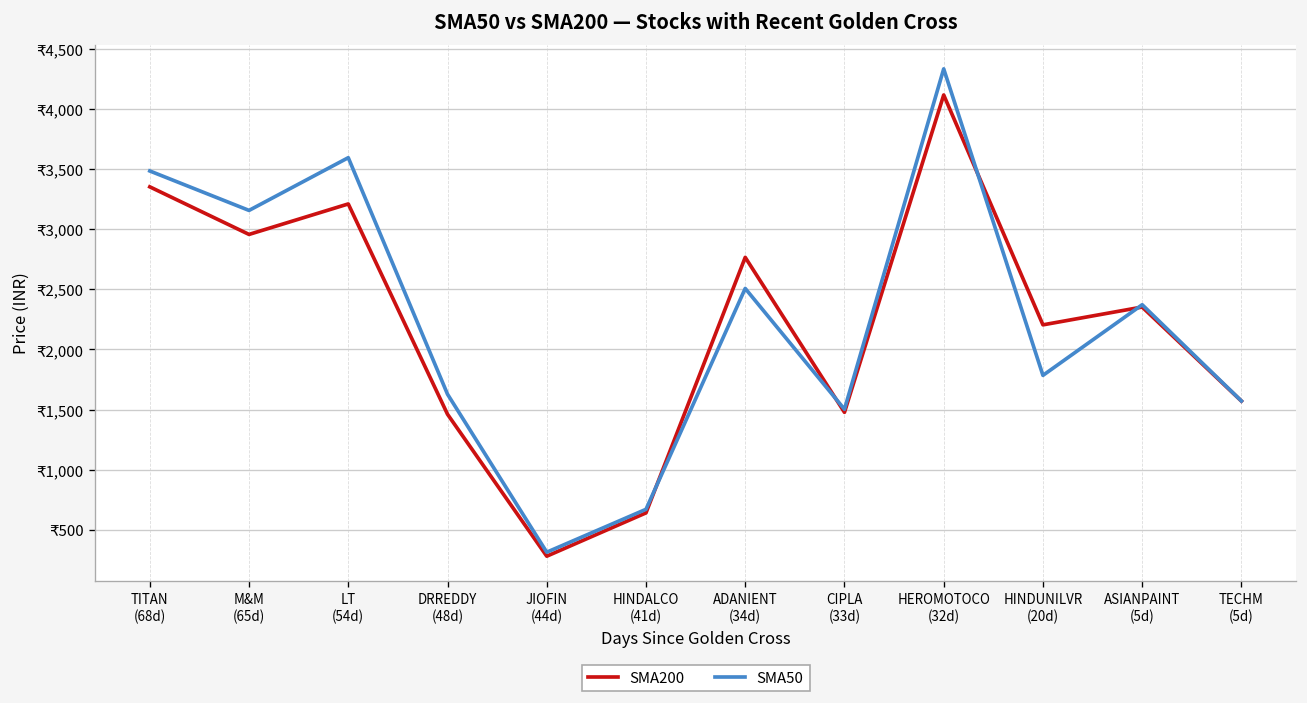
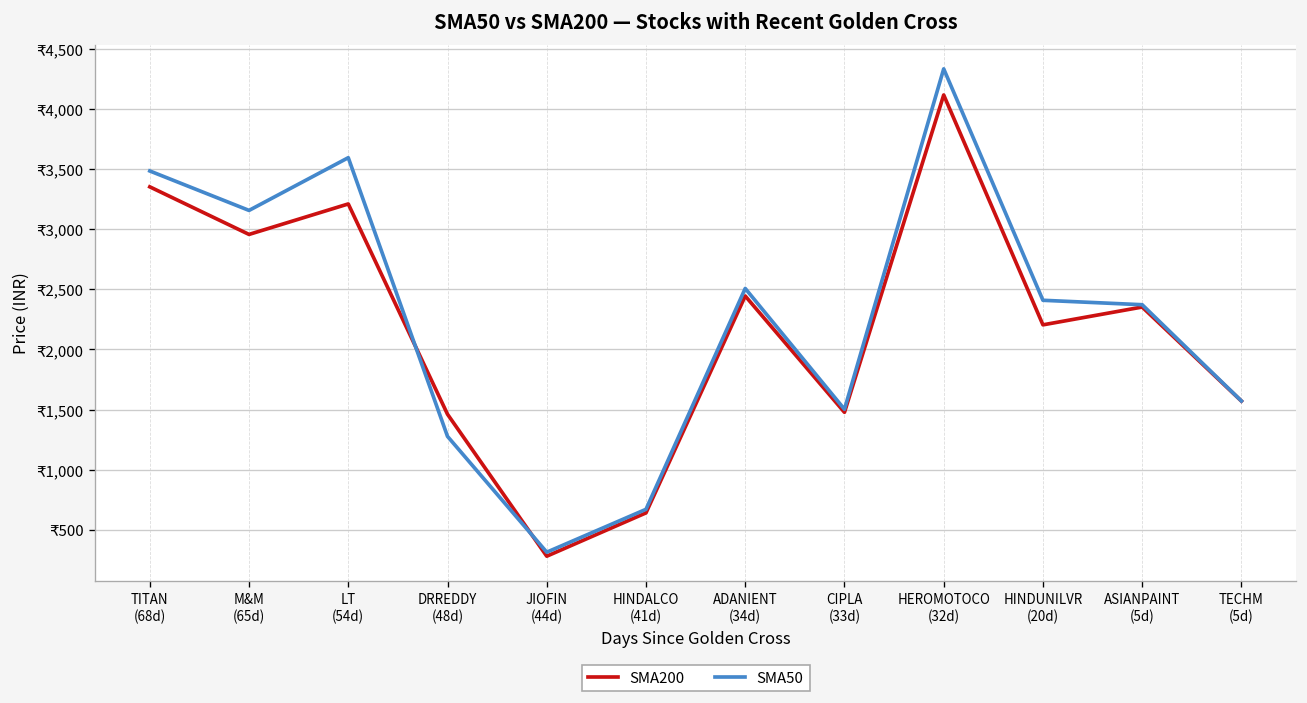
  {
    "SMA200": {
      "TITAN (68d)": "₹3,350",
      "M&M (65d)": "₹2,960",
      "LT (54d)": "₹3,210",
      "DRREDDY (48d)": "₹1,460",
      "JIOFIN (44d)": "₹280",
      "HINDALCO (41d)": "₹640",
-     "ADANIENT (34d)": "₹2,770",
+     "ADANIENT (34d)": "₹2,440",
      "HEROMOTOCO (32d)": "₹4,110",
      "HINDUNILVR (20d)": "₹2,200"
    },
    "SMA50": {
      "TITAN (68d)": "₹3,480",
      "M&M (65d)": "₹3,160",
      "LT (54d)": "₹3,590",
-     "DRREDDY (48d)": "₹1,630",
+     "DRREDDY (48d)": "₹1,280",
      "JIOFIN (44d)": "₹320",
      "HINDALCO (41d)": "₹670",
      "ADANIENT (34d)": "₹2,510",
      "HEROMOTOCO (32d)": "₹4,330",
-     "HINDUNILVR (20d)": "₹1,780"
+     "HINDUNILVR (20d)": "₹2,410"
    }
  }
